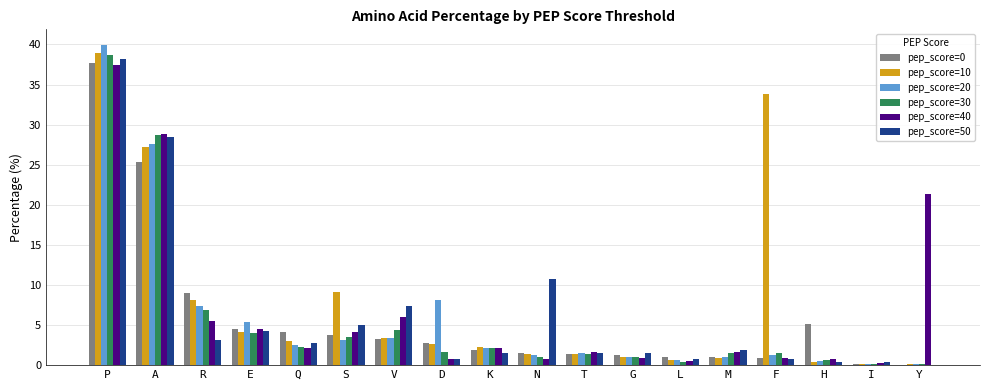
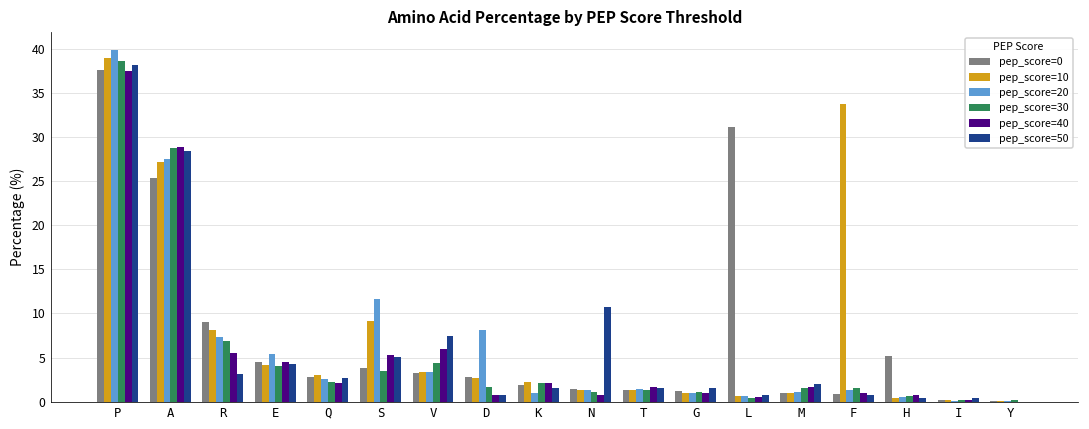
  {
    "pep_score=0": {
      "P": 38,
      "A": 25,
      "R": 9,
      "E": 5,
-     "Q": 4,
+     "Q": 3,
      "S": 4,
      "V": 3,
      "D": 3,
      "K": 2,
      "N": 1,
      "T": 1,
      "G": 1,
-     "L": 1,
+     "L": 31,
      "M": 1,
      "F": 1,
      "H": 5
    },
    "pep_score=10": {
      "P": 39,
      "A": 27,
      "R": 8,
      "E": 4,
      "Q": 3,
      "S": 9,
      "V": 3,
      "D": 3,
      "K": 2,
      "N": 1,
      "T": 1,
      "G": 1,
      "L": 1,
      "M": 1,
      "F": 34,
      "H": 0
    },
    "pep_score=20": {
      "P": 40,
      "A": 28,
      "R": 7,
      "E": 5,
      "Q": 3,
-     "S": 3,
+     "S": 12,
      "V": 3,
      "D": 8,
-     "K": 2,
+     "K": 1,
      "N": 1,
      "T": 1,
      "G": 1,
      "L": 1,
      "M": 1,
      "F": 1,
      "H": 1
    },
    "pep_score=30": {
      "P": 39,
      "A": 29,
      "R": 7,
      "E": 4,
      "Q": 2,
      "S": 3,
      "V": 4,
      "D": 2,
      "K": 2,
      "N": 1,
      "T": 1,
      "G": 1,
      "L": 0,
      "M": 2,
      "F": 2,
      "H": 1
    },
    "pep_score=40": {
      "P": 37,
      "A": 29,
      "R": 5,
      "E": 5,
      "Q": 2,
-     "S": 4,
+     "S": 5,
      "V": 6,
      "D": 1,
      "K": 2,
      "N": 1,
      "T": 2,
      "G": 1,
      "L": 0,
      "M": 2,
      "F": 1,
      "H": 1,
-     "Y": 21
+     "Y": 0
    },
    "pep_score=50": {
      "P": 38,
      "A": 28,
      "R": 3,
      "E": 4,
      "Q": 3,
      "S": 5,
      "V": 7,
      "D": 1,
      "K": 2,
      "N": 11,
      "T": 2,
      "G": 2,
      "L": 1,
      "M": 2,
      "F": 1,
      "H": 0,
      "I": 0,
      "Y": 0
    }
  }
